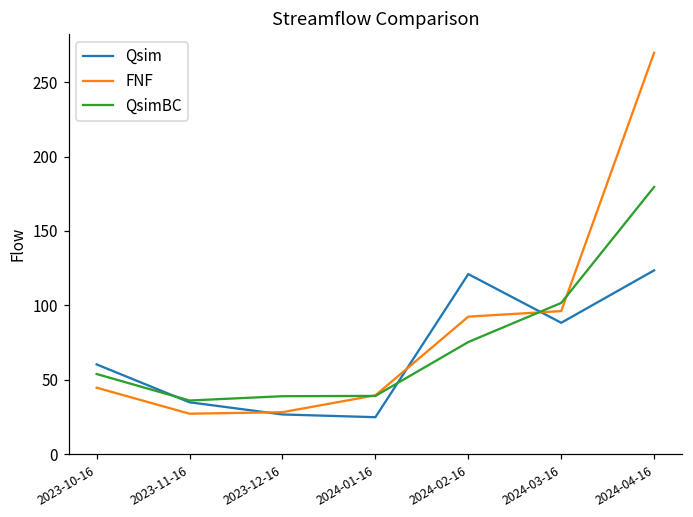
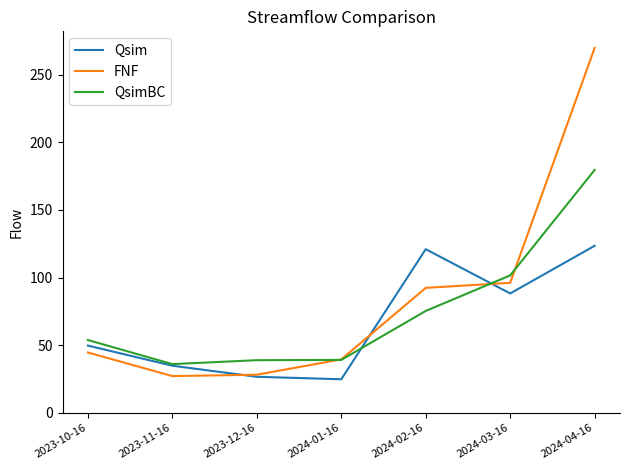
  {
    "Qsim": {
-     "2023-10-16": 60,
+     "2023-10-16": 50,
      "2024-01-16": 25,
      "2024-02-16": 121,
      "2024-03-16": 88,
      "2024-04-16": 124
    },
    "FNF": {
      "2023-10-16": 45,
      "2023-11-16": 27,
      "2024-02-16": 92,
      "2024-03-16": 96,
      "2024-04-16": 270
    },
    "QsimBC": {
      "2023-10-16": 54,
      "2023-12-16": 39,
      "2024-02-16": 75,
      "2024-03-16": 102,
      "2024-04-16": 180
    }
  }
